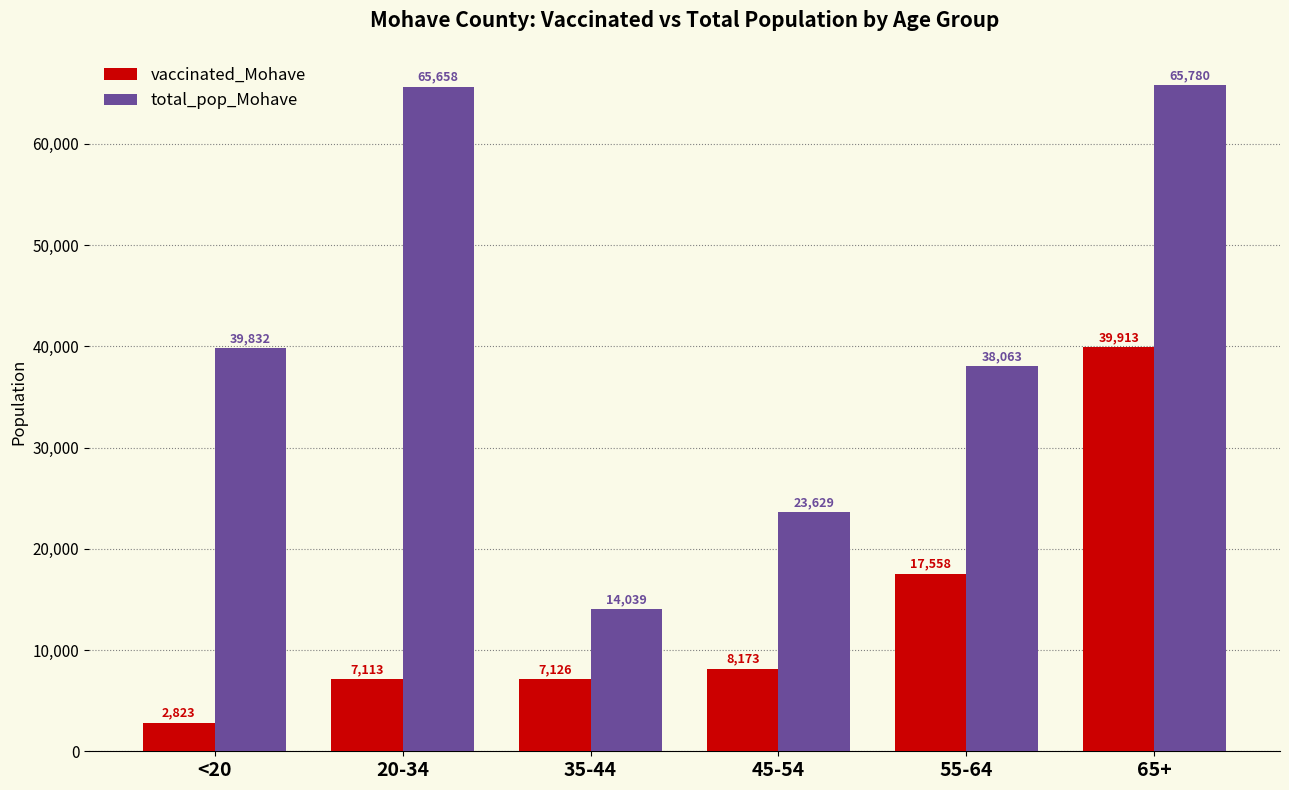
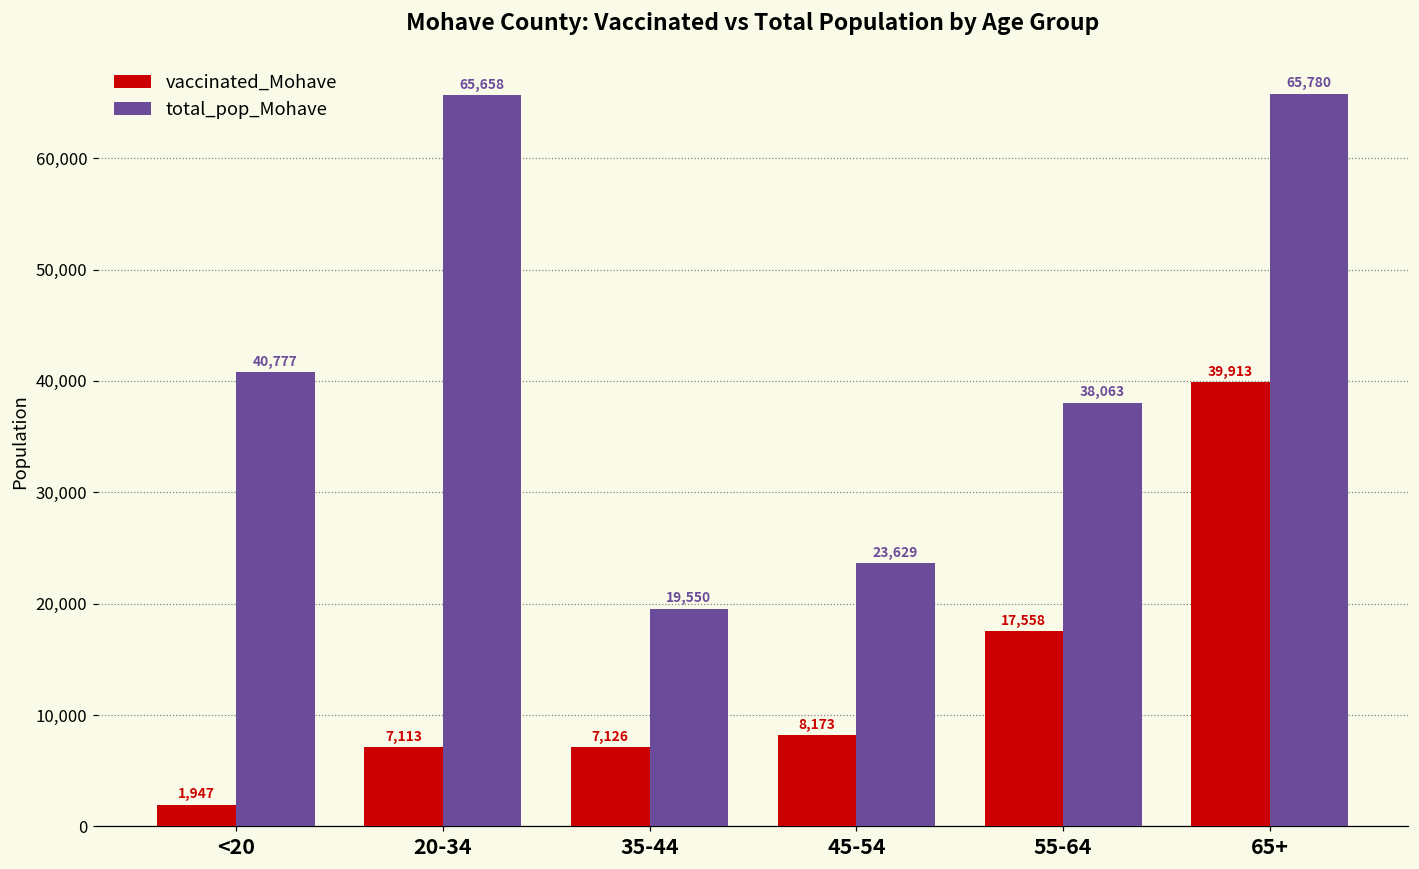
  {
    "vaccinated_Mohave": {
-     "<20": "2,823",
+     "<20": "1,947",
      "20-34": "7,113",
      "35-44": "7,126",
      "45-54": "8,173",
      "55-64": "17,558",
      "65+": "39,913"
    },
    "total_pop_Mohave": {
-     "<20": "39,832",
+     "<20": "40,777",
      "20-34": "65,658",
-     "35-44": "14,039",
+     "35-44": "19,550",
      "45-54": "23,629",
      "55-64": "38,063",
      "65+": "65,780"
    }
  }
